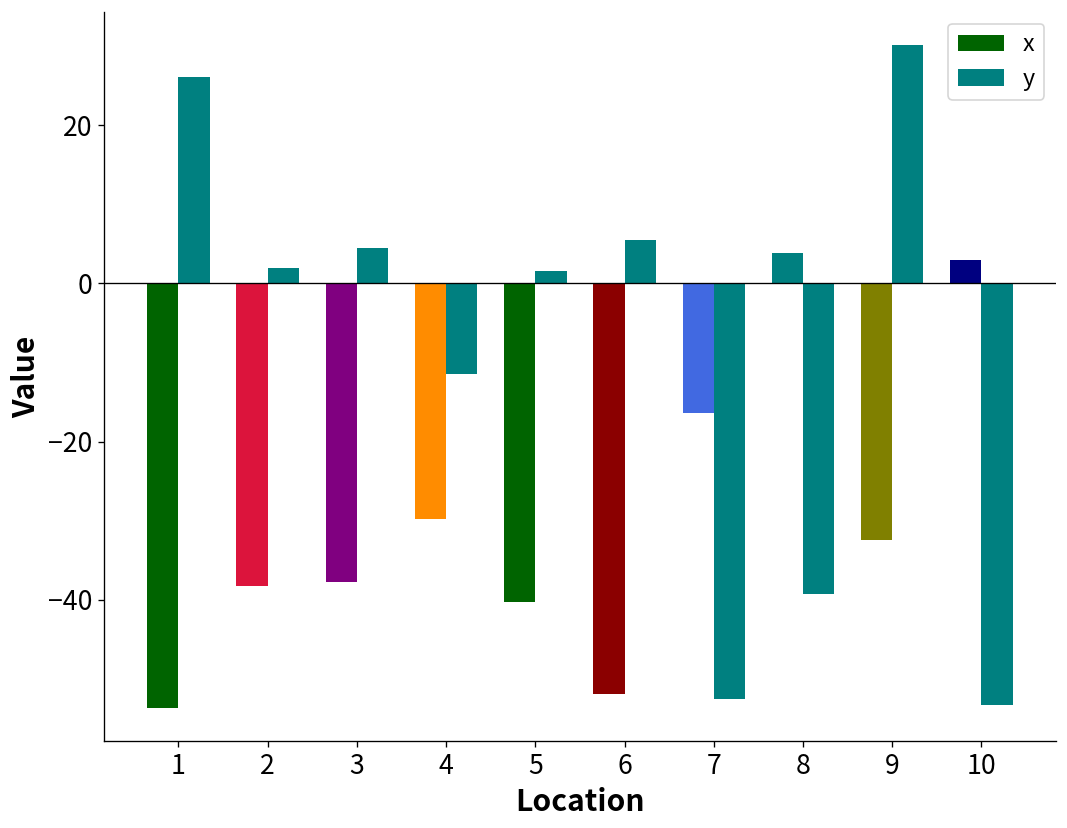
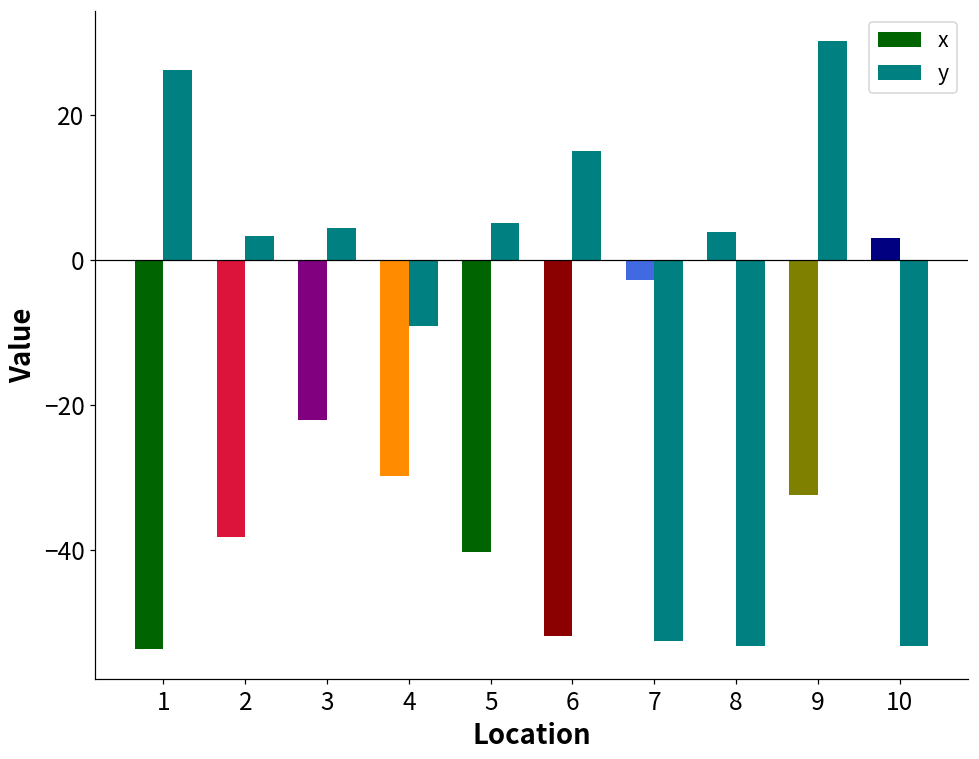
  {
    "x": {
      "1": -54,
      "2": -38,
-     "3": -38,
+     "3": -22,
      "4": -30,
      "5": -40,
      "6": -52,
-     "7": -16,
+     "7": -3,
      "8": 4,
      "9": -33,
      "10": 3
    },
    "y": {
      "1": 26,
-     "2": 2,
+     "2": 3,
      "3": 4,
-     "4": -12,
-     "5": 2,
-     "6": 6,
+     "4": -9,
+     "5": 5,
+     "6": 15,
      "7": -53,
-     "8": -39,
+     "8": -53,
      "9": 30,
      "10": -53
    }
  }
